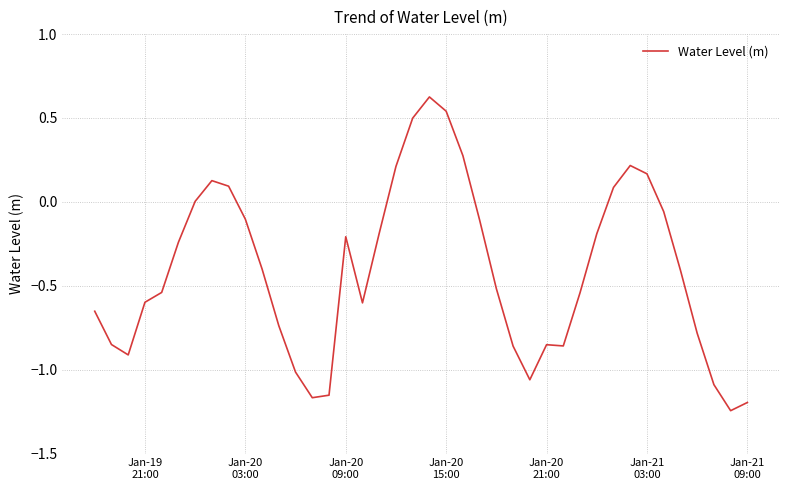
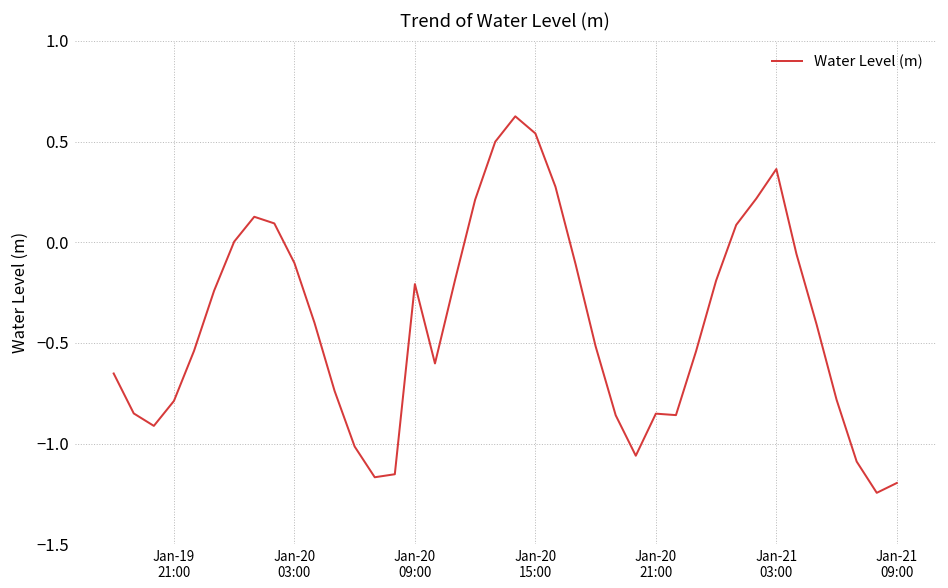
  {
-   "Jan-19 21:00": -0.60,
+   "Jan-19 21:00": -0.79,
    "Jan-20 03:00": -0.10,
    "Jan-20 09:00": -0.21,
    "Jan-20 15:00": 0.54,
    "Jan-20 21:00": -0.85,
-   "Jan-21 03:00": 0.17,
+   "Jan-21 03:00": 0.36,
    "Jan-21 09:00": -1.20
  }
